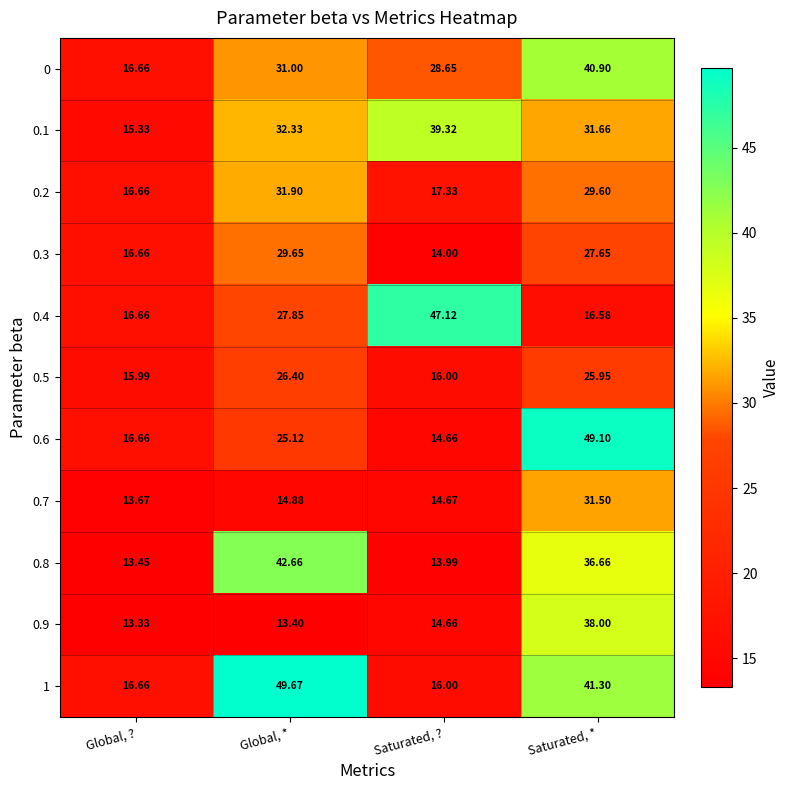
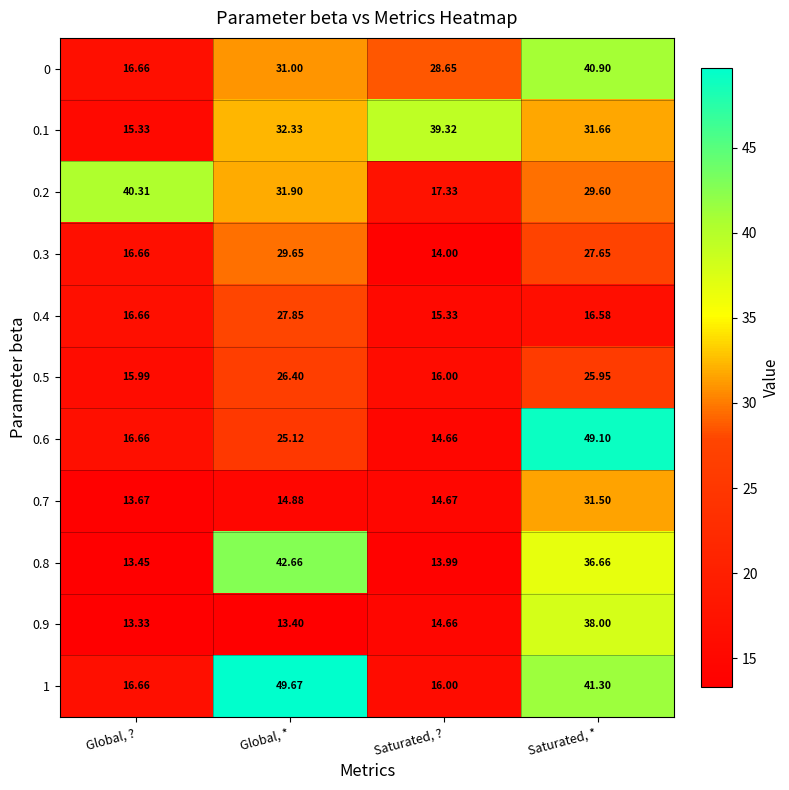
  {
    "0": {
      "Global, ?": 16.66,
      "Global, *": 31.00,
      "Saturated, ?": 28.65,
      "Saturated, *": 40.90
    },
    "0.1": {
      "Global, ?": 15.33,
      "Global, *": 32.33,
      "Saturated, ?": 39.32,
      "Saturated, *": 31.66
    },
    "0.2": {
-     "Global, ?": 16.66,
+     "Global, ?": 40.31,
      "Global, *": 31.90,
      "Saturated, ?": 17.33,
      "Saturated, *": 29.60
    },
    "0.3": {
      "Global, ?": 16.66,
      "Global, *": 29.65,
      "Saturated, ?": 14.00,
      "Saturated, *": 27.65
    },
    "0.4": {
      "Global, ?": 16.66,
      "Global, *": 27.85,
-     "Saturated, ?": 47.12,
+     "Saturated, ?": 15.33,
      "Saturated, *": 16.58
    },
    "0.5": {
      "Global, ?": 15.99,
      "Global, *": 26.40,
      "Saturated, ?": 16.00,
      "Saturated, *": 25.95
    },
    "0.6": {
      "Global, ?": 16.66,
      "Global, *": 25.12,
      "Saturated, ?": 14.66,
      "Saturated, *": 49.10
    },
    "0.7": {
      "Global, ?": 13.67,
      "Global, *": 14.88,
      "Saturated, ?": 14.67,
      "Saturated, *": 31.50
    },
    "0.8": {
      "Global, ?": 13.45,
      "Global, *": 42.66,
      "Saturated, ?": 13.99,
      "Saturated, *": 36.66
    },
    "0.9": {
      "Global, ?": 13.33,
      "Global, *": 13.40,
      "Saturated, ?": 14.66,
      "Saturated, *": 38.00
    },
    "1": {
      "Global, ?": 16.66,
      "Global, *": 49.67,
      "Saturated, ?": 16.00,
      "Saturated, *": 41.30
    }
  }
